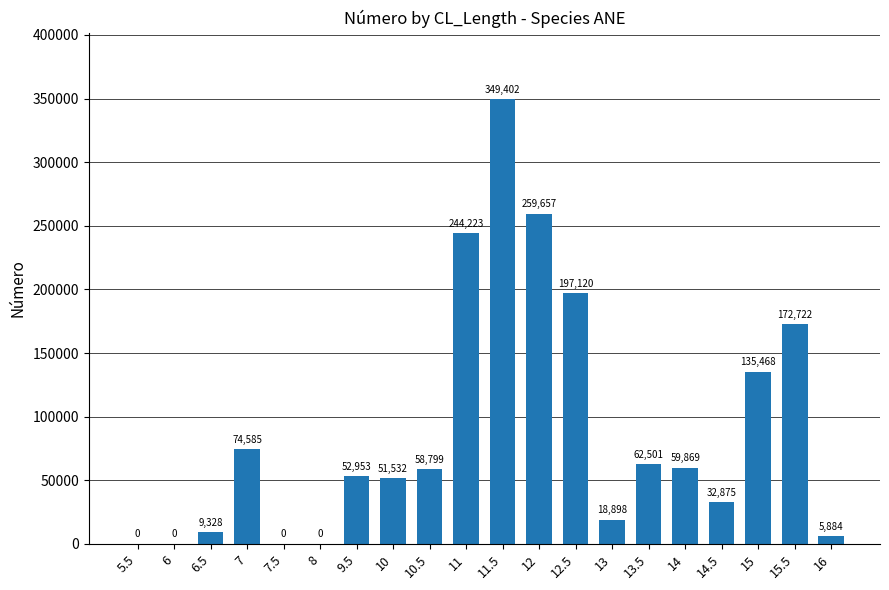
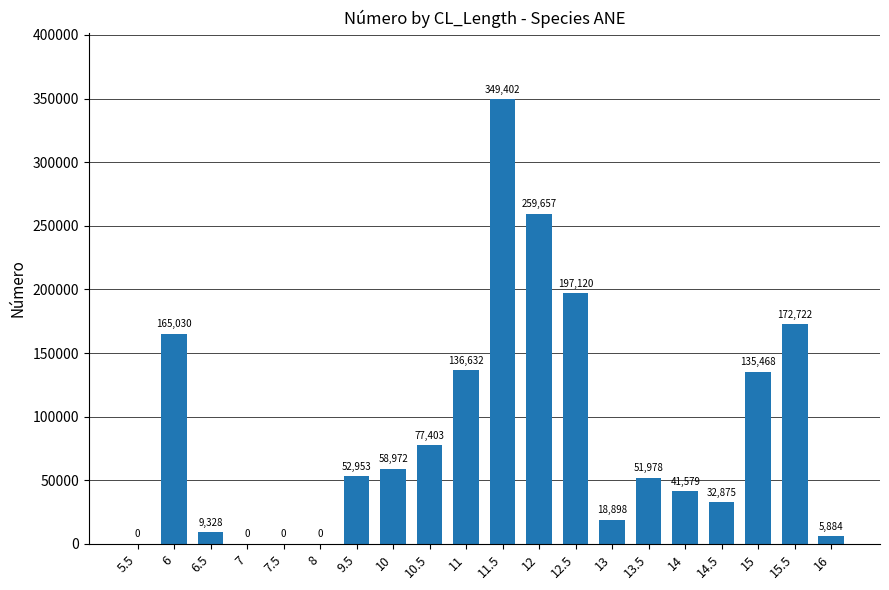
  {
    "5.5": "0",
-   "6": "0",
+   "6": "165,030",
    "6.5": "9,328",
-   "7": "74,585",
+   "7": "0",
    "7.5": "0",
    "8": "0",
    "9.5": "52,953",
-   "10": "51,532",
-   "10.5": "58,799",
-   "11": "244,223",
+   "10": "58,972",
+   "10.5": "77,403",
+   "11": "136,632",
    "11.5": "349,402",
    "12": "259,657",
    "12.5": "197,120",
    "13": "18,898",
-   "13.5": "62,501",
-   "14": "59,869",
+   "13.5": "51,978",
+   "14": "41,579",
    "14.5": "32,875",
    "15": "135,468",
    "15.5": "172,722",
    "16": "5,884"
  }
